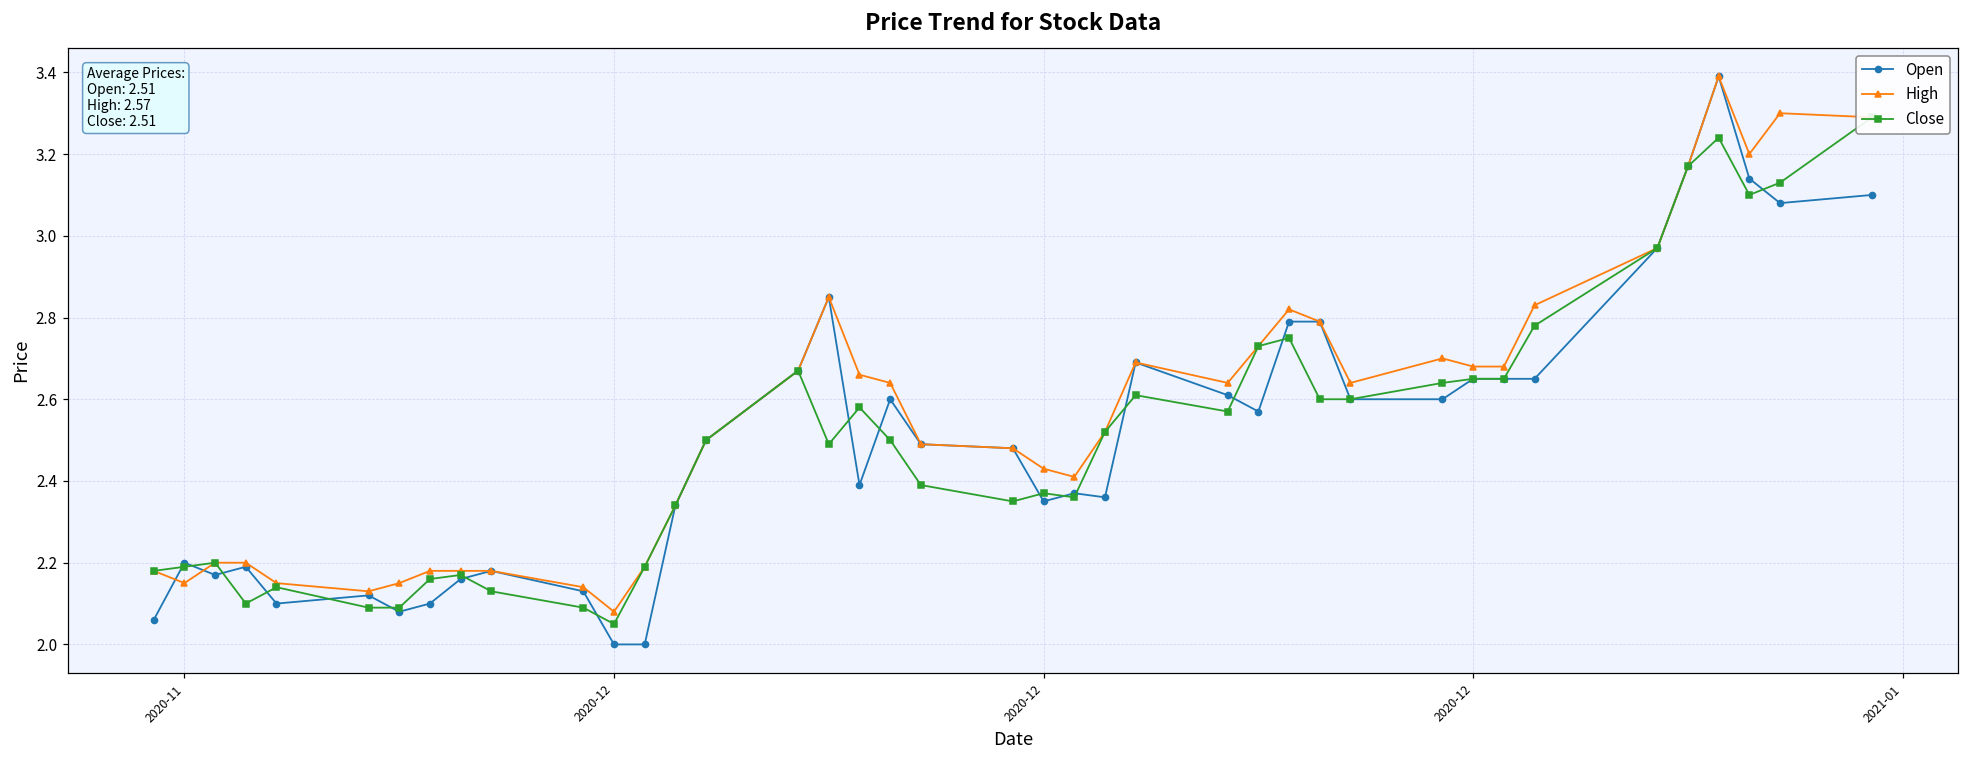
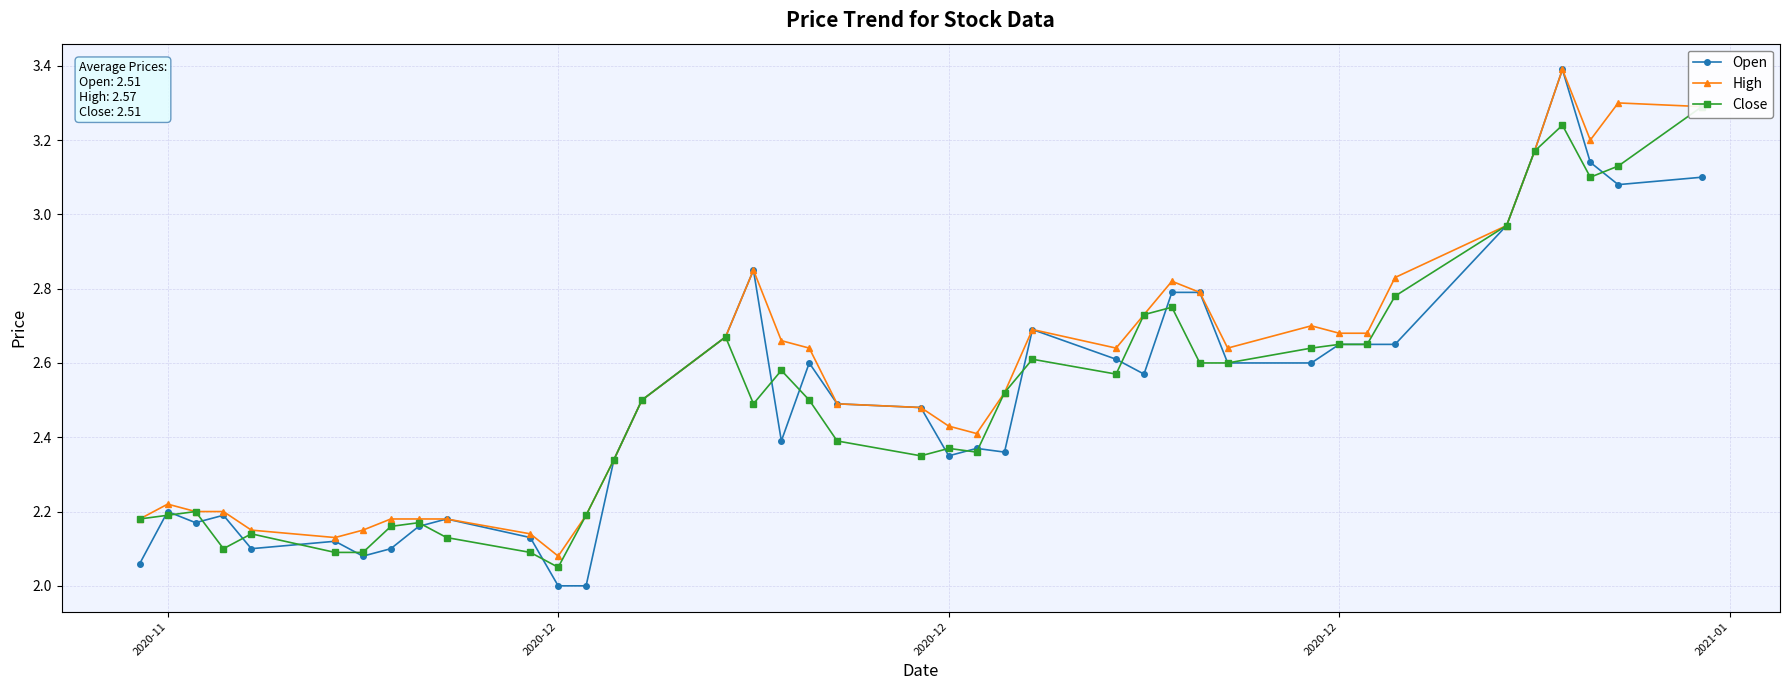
  {
    "Open": {
      "2020-11": 2.20
    },
    "High": {
-     "2020-11": 2.15
+     "2020-11": 2.22
    },
    "Close": {
      "2020-11": 2.19
    }
  }
